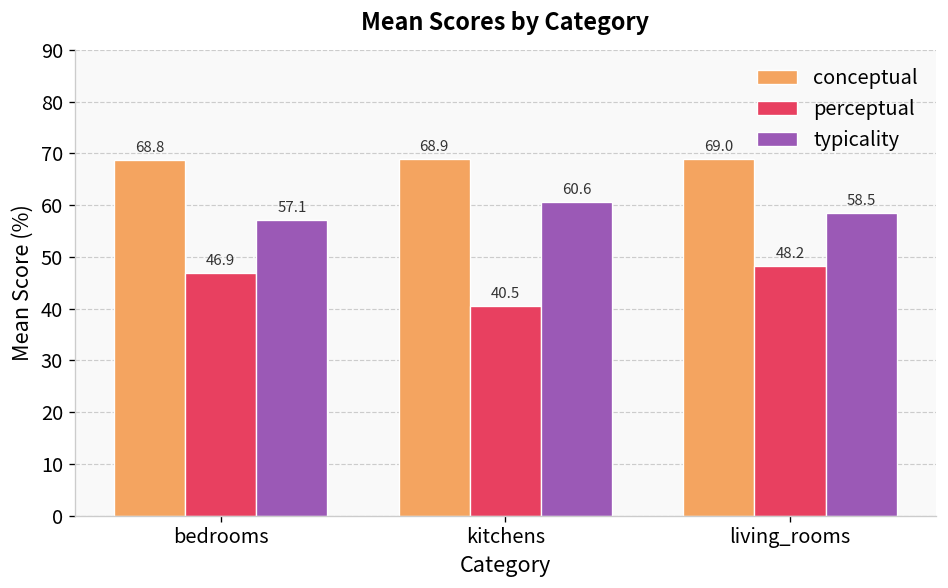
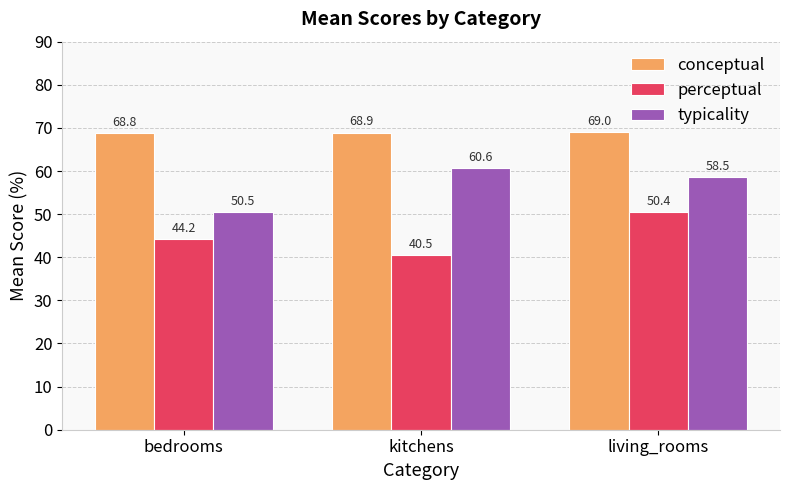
  {
    "conceptual": {
      "bedrooms": 68.8,
      "kitchens": 68.9,
      "living_rooms": 69.0
    },
    "perceptual": {
-     "bedrooms": 46.9,
+     "bedrooms": 44.2,
      "kitchens": 40.5,
-     "living_rooms": 48.2
+     "living_rooms": 50.4
    },
    "typicality": {
-     "bedrooms": 57.1,
+     "bedrooms": 50.5,
      "kitchens": 60.6,
      "living_rooms": 58.5
    }
  }
